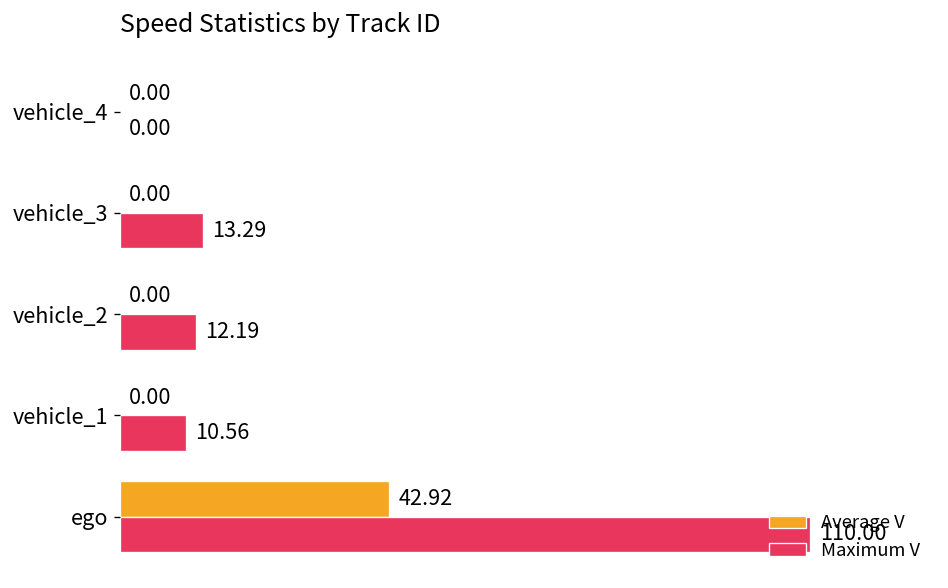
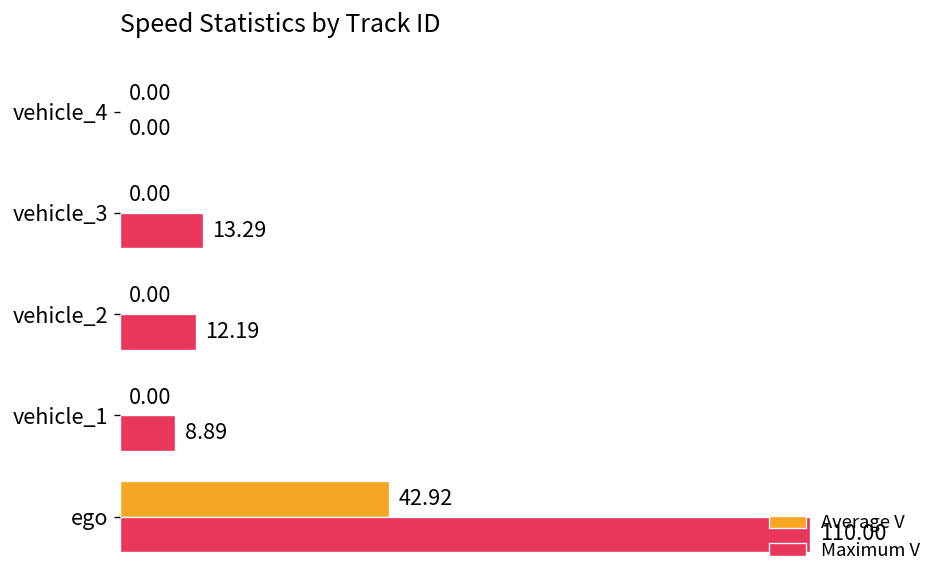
  {
    "Average V": {
      "vehicle_4": 0.00,
      "vehicle_3": 0.00,
      "vehicle_2": 0.00,
      "vehicle_1": 0.00,
      "ego": 42.92
    },
    "Maximum V": {
      "vehicle_4": 0.00,
      "vehicle_3": 13.29,
      "vehicle_2": 12.19,
-     "vehicle_1": 10.56,
+     "vehicle_1": 8.89,
      "ego": 110.00
    }
  }
